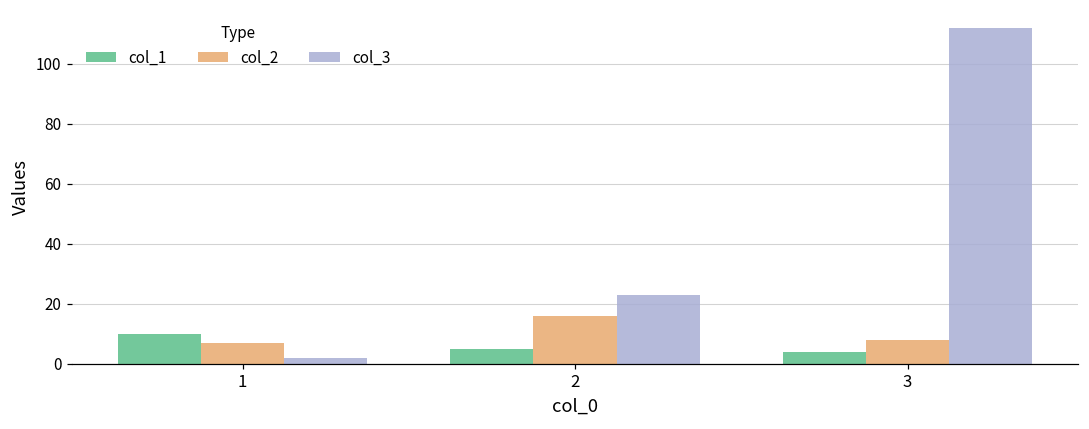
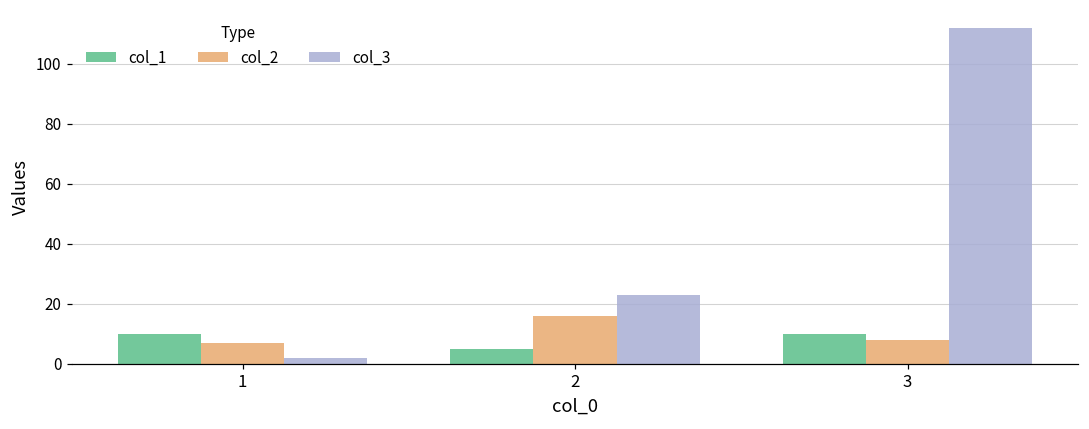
  {
    "col_1": {
      "1": 10,
      "2": 5,
-     "3": 4
+     "3": 10
    },
    "col_2": {
      "1": 7,
      "2": 16,
      "3": 8
    },
    "col_3": {
      "1": 2,
      "2": 23,
      "3": 112
    }
  }
